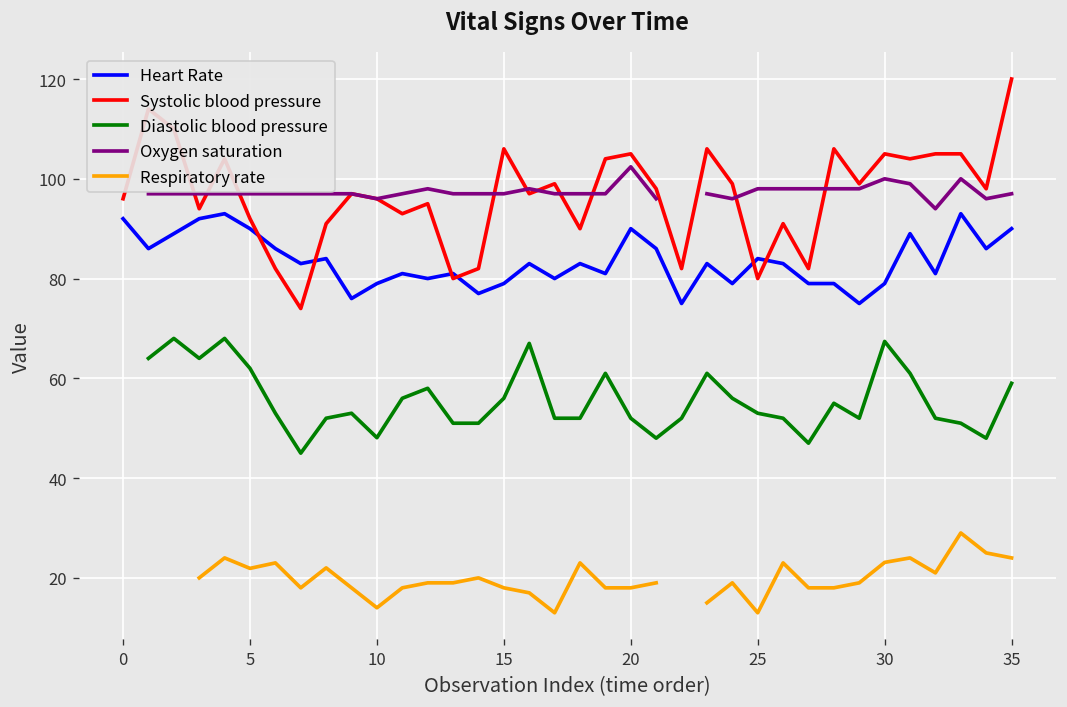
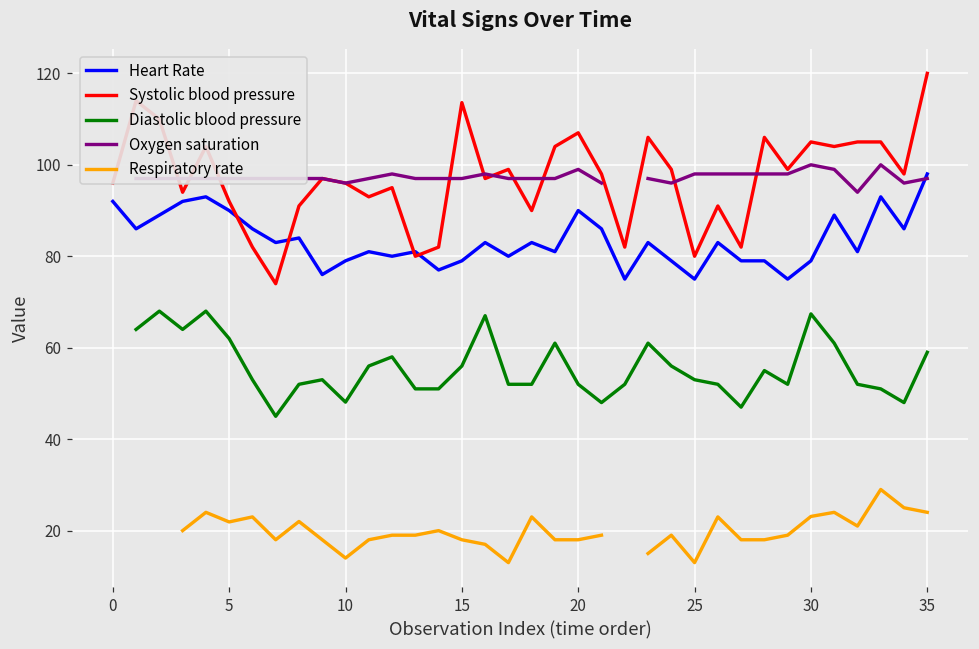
  {
    "Heart Rate": {
      "0": 92,
      "5": 90,
      "10": 79,
      "15": 79,
      "20": 90,
-     "25": 84,
+     "25": 75,
      "30": 79,
-     "35": 90
+     "35": 98
    },
    "Systolic blood pressure": {
      "0": 96,
      "5": 92,
-     "15": 106,
-     "20": 105,
+     "15": 114,
+     "20": 107,
      "25": 80,
      "30": 105,
      "35": 120
    },
    "Diastolic blood pressure": {
      "5": 62,
      "10": 48,
      "15": 56,
      "20": 52,
      "25": 53,
      "30": 67,
      "35": 59
    },
    "Oxygen saturation": {
      "5": 97,
      "15": 97,
-     "20": 102,
+     "20": 99,
      "25": 98,
      "30": 100,
      "35": 97
    },
    "Respiratory rate": {
      "5": 22,
      "10": 14,
      "15": 18,
      "20": 18,
      "25": 13,
      "30": 23,
      "35": 24
    }
  }
